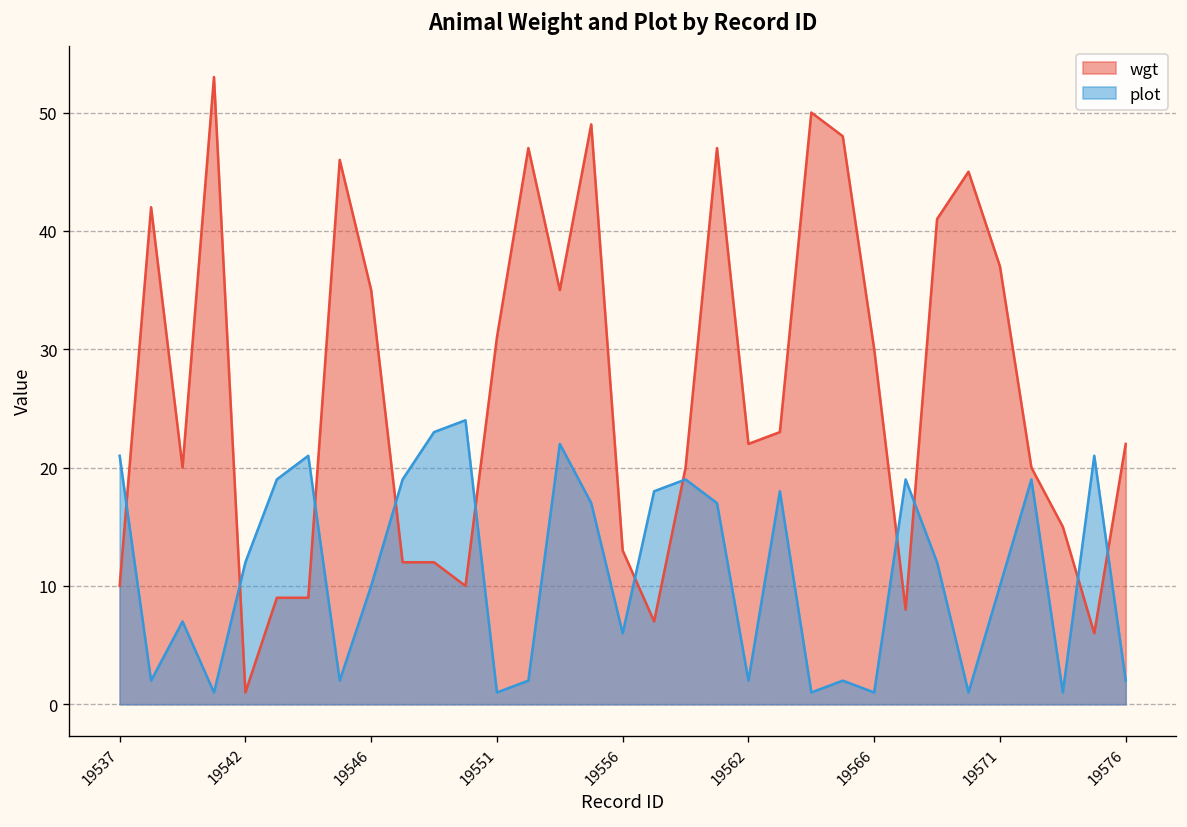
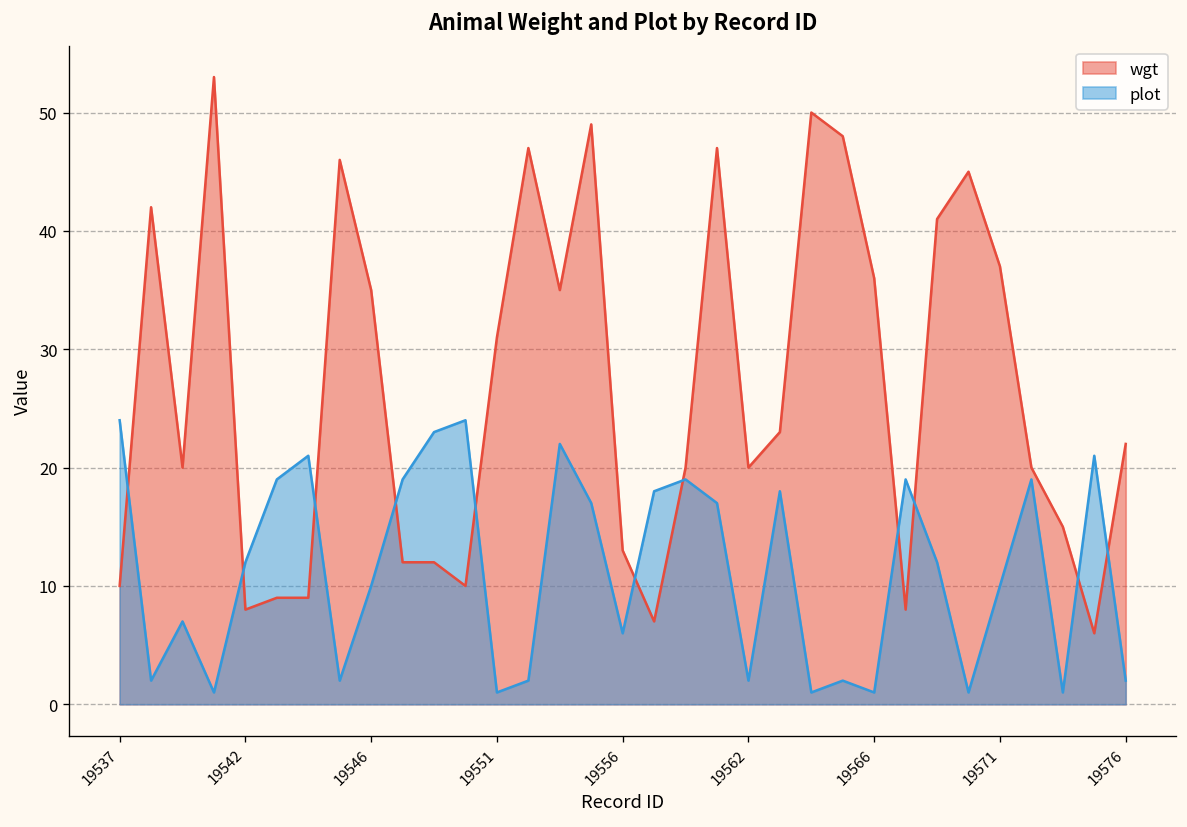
  {
    "wgt": {
      "19537": 10,
-     "19542": 1,
+     "19542": 8,
      "19546": 35,
      "19551": 31,
      "19556": 13,
-     "19562": 22,
-     "19566": 30,
+     "19562": 20,
+     "19566": 36,
      "19571": 37,
      "19576": 22
    },
    "plot": {
-     "19537": 21,
+     "19537": 24,
      "19542": 12,
      "19546": 10,
      "19551": 1,
      "19556": 6,
      "19562": 2,
      "19566": 1,
      "19571": 10,
      "19576": 2
    }
  }
